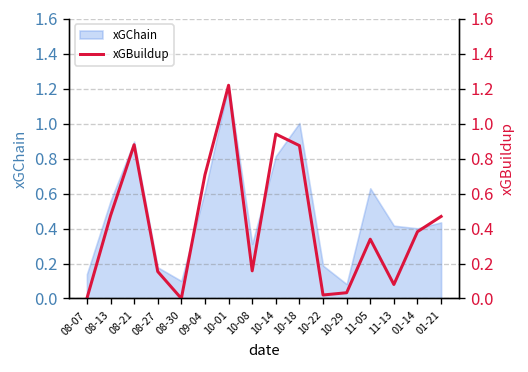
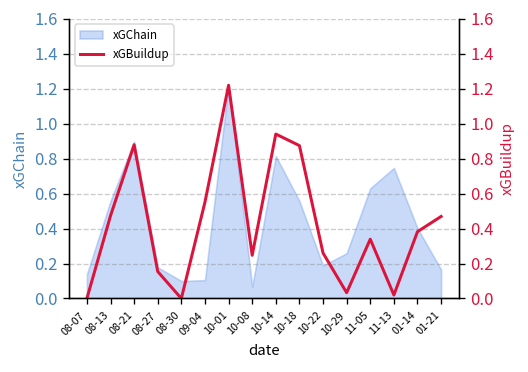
  {
    "xGChain": {
      "08-07": 0.14,
      "08-13": 0.56,
      "08-21": 0.90,
      "08-27": 0.18,
      "08-30": 0.10,
-     "09-04": 0.62,
+     "09-04": 0.11,
      "10-01": 1.22,
-     "10-08": 0.31,
+     "10-08": 0.07,
      "10-14": 0.81,
-     "10-18": 1.00,
+     "10-18": 0.56,
      "10-22": 0.19,
-     "10-29": 0.08,
+     "10-29": 0.26,
      "11-05": 0.63,
-     "11-13": 0.42,
+     "11-13": 0.75,
      "01-14": 0.40,
-     "01-21": 0.44
+     "01-21": 0.17
    },
    "xGBuildup": {
      "08-07": 0.00,
      "08-13": 0.47,
      "08-21": 0.88,
      "08-27": 0.15,
      "08-30": 0.00,
-     "09-04": 0.71,
+     "09-04": 0.55,
      "10-01": 1.22,
-     "10-08": 0.16,
+     "10-08": 0.25,
      "10-14": 0.94,
      "10-18": 0.87,
-     "10-22": 0.02,
+     "10-22": 0.26,
      "10-29": 0.03,
      "11-05": 0.34,
-     "11-13": 0.08,
+     "11-13": 0.02,
      "01-14": 0.38,
      "01-21": 0.47
    }
  }
